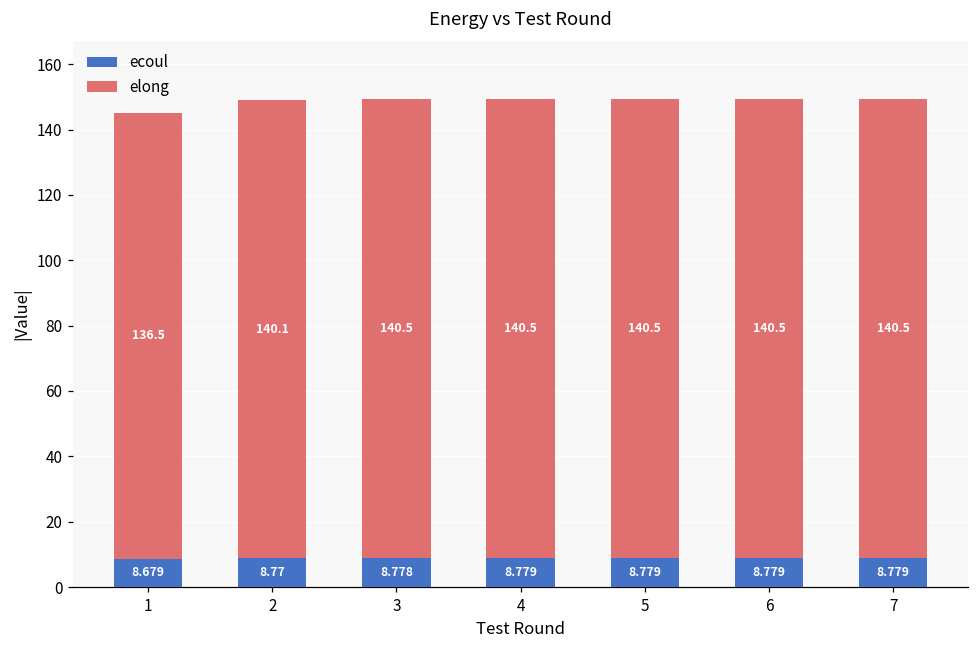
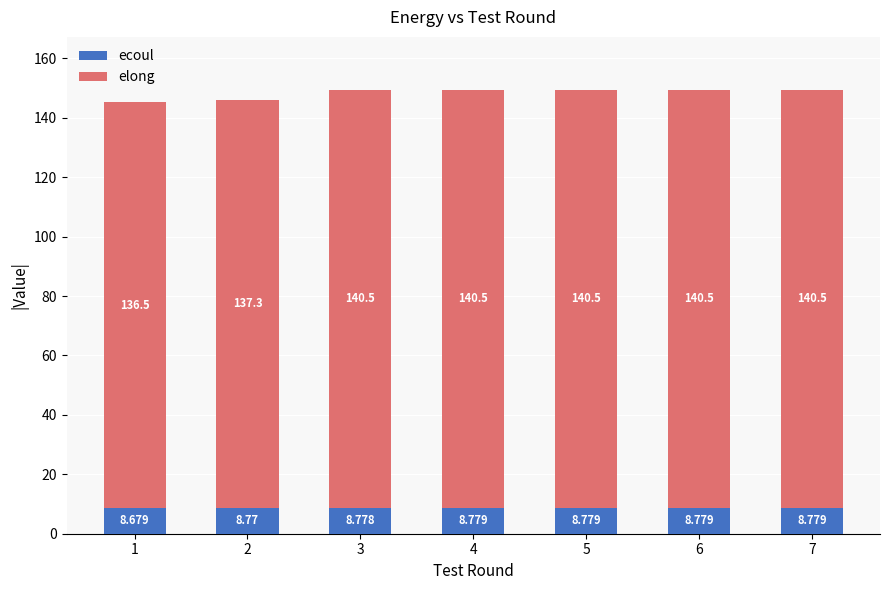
  {
    "ecoul": {
      "1": 8.679,
      "2": 8.77,
      "3": 8.778,
      "4": 8.779,
      "5": 8.779,
      "6": 8.779,
      "7": 8.779
    },
    "elong": {
      "1": 136.5,
-     "2": 140.1,
+     "2": 137.3,
      "3": 140.5,
      "4": 140.5,
      "5": 140.5,
      "6": 140.5,
      "7": 140.5
    }
  }
